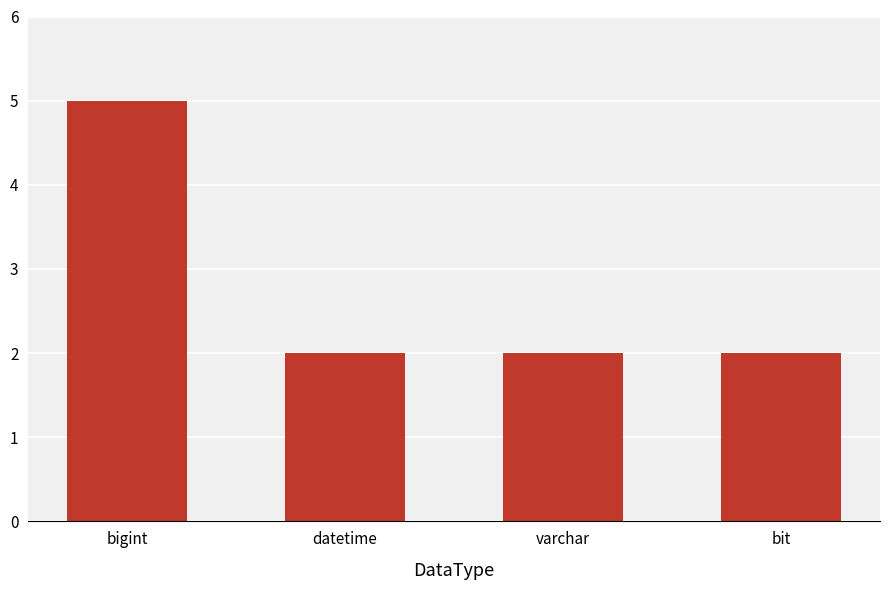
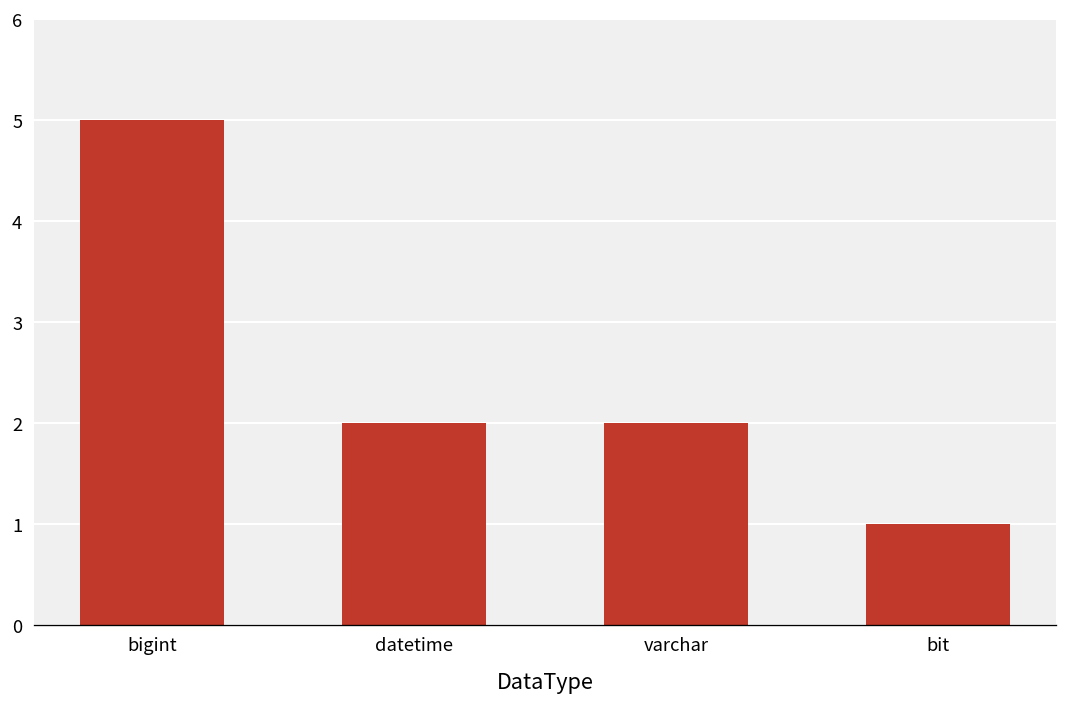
  {
    "bigint": 5,
    "datetime": 2,
    "varchar": 2,
-   "bit": 2
+   "bit": 1
  }
